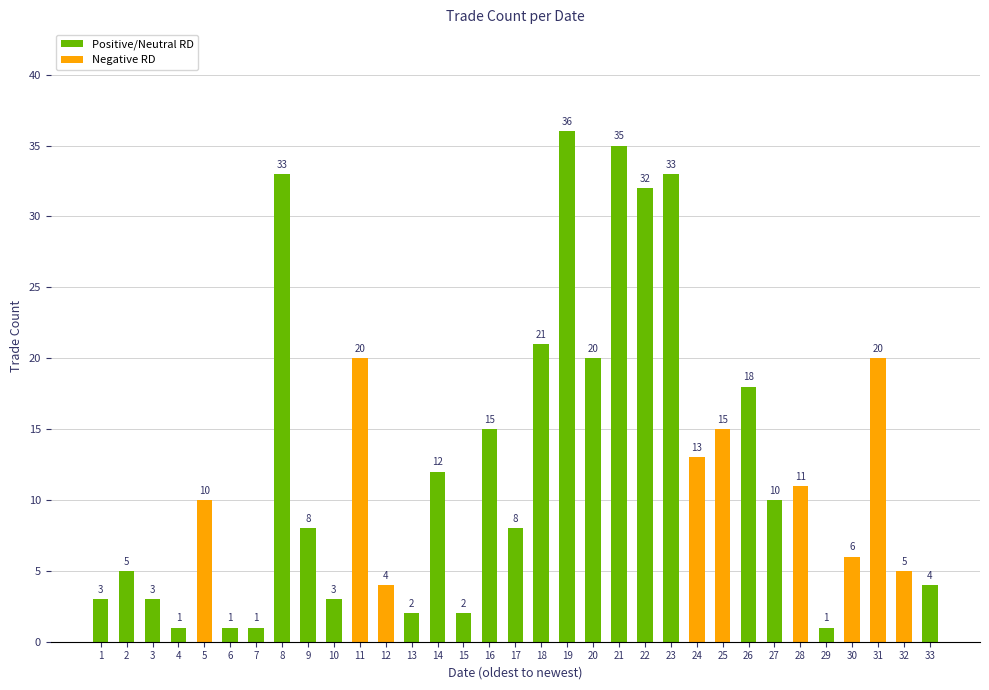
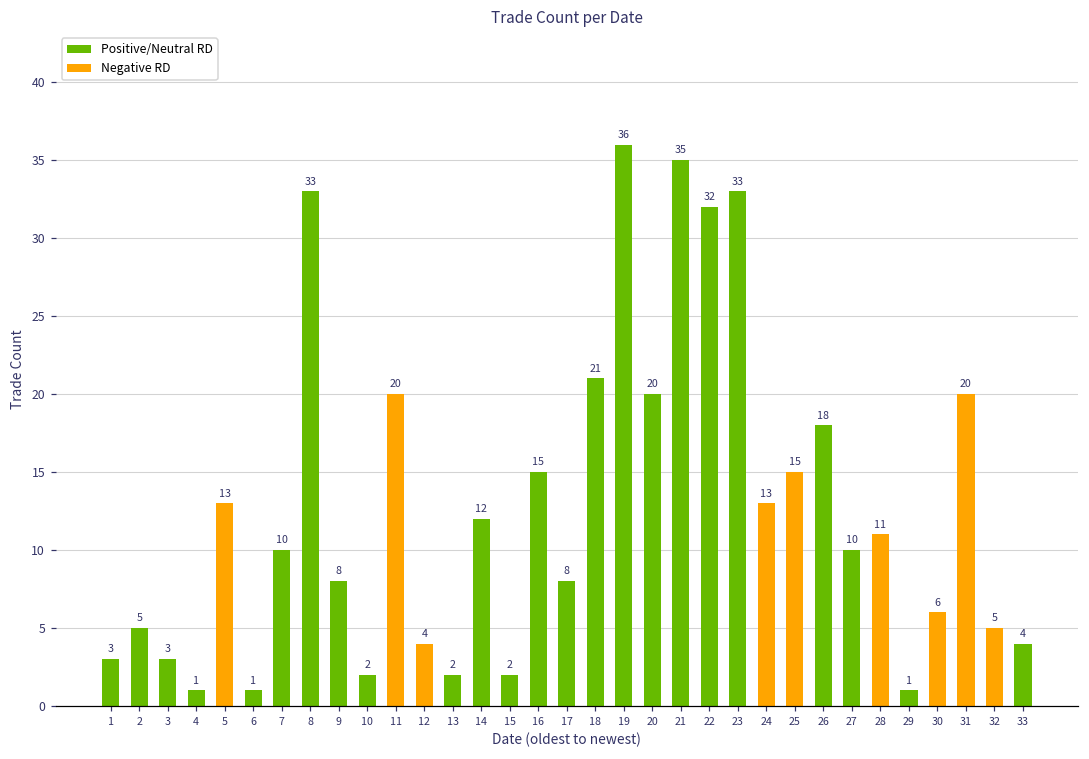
  {
    "1": 3,
    "2": 5,
    "3": 3,
    "4": 1,
-   "5": 10,
+   "5": 13,
    "6": 1,
-   "7": 1,
+   "7": 10,
    "8": 33,
    "9": 8,
-   "10": 3,
+   "10": 2,
    "11": 20,
    "12": 4,
    "13": 2,
    "14": 12,
    "15": 2,
    "16": 15,
    "17": 8,
    "18": 21,
    "19": 36,
    "20": 20,
    "21": 35,
    "22": 32,
    "23": 33,
    "24": 13,
    "25": 15,
    "26": 18,
    "27": 10,
    "28": 11,
    "29": 1,
    "30": 6,
    "31": 20,
    "32": 5,
    "33": 4
  }
